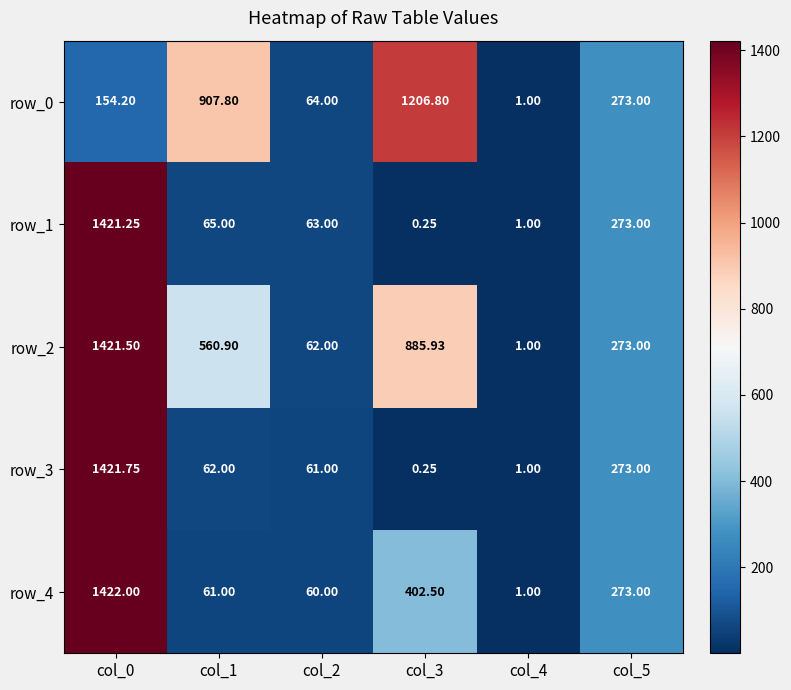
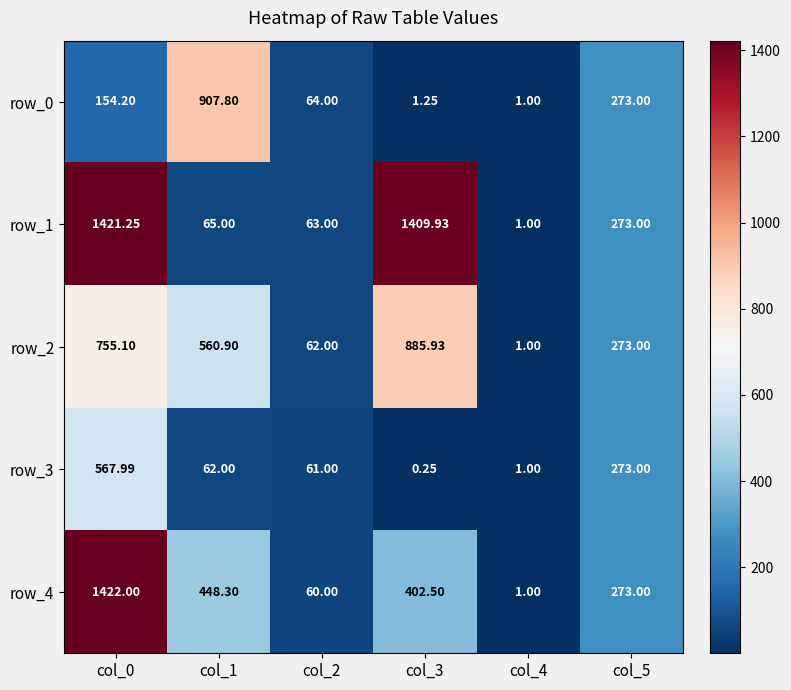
  {
    "row_0": {
      "col_0": 154.20,
      "col_1": 907.80,
      "col_2": 64.00,
-     "col_3": 1206.80,
+     "col_3": 1.25,
      "col_4": 1.00,
      "col_5": 273.00
    },
    "row_1": {
      "col_0": 1421.25,
      "col_1": 65.00,
      "col_2": 63.00,
-     "col_3": 0.25,
+     "col_3": 1409.93,
      "col_4": 1.00,
      "col_5": 273.00
    },
    "row_2": {
-     "col_0": 1421.50,
+     "col_0": 755.10,
      "col_1": 560.90,
      "col_2": 62.00,
      "col_3": 885.93,
      "col_4": 1.00,
      "col_5": 273.00
    },
    "row_3": {
-     "col_0": 1421.75,
+     "col_0": 567.99,
      "col_1": 62.00,
      "col_2": 61.00,
      "col_3": 0.25,
      "col_4": 1.00,
      "col_5": 273.00
    },
    "row_4": {
      "col_0": 1422.00,
-     "col_1": 61.00,
+     "col_1": 448.30,
      "col_2": 60.00,
      "col_3": 402.50,
      "col_4": 1.00,
      "col_5": 273.00
    }
  }
